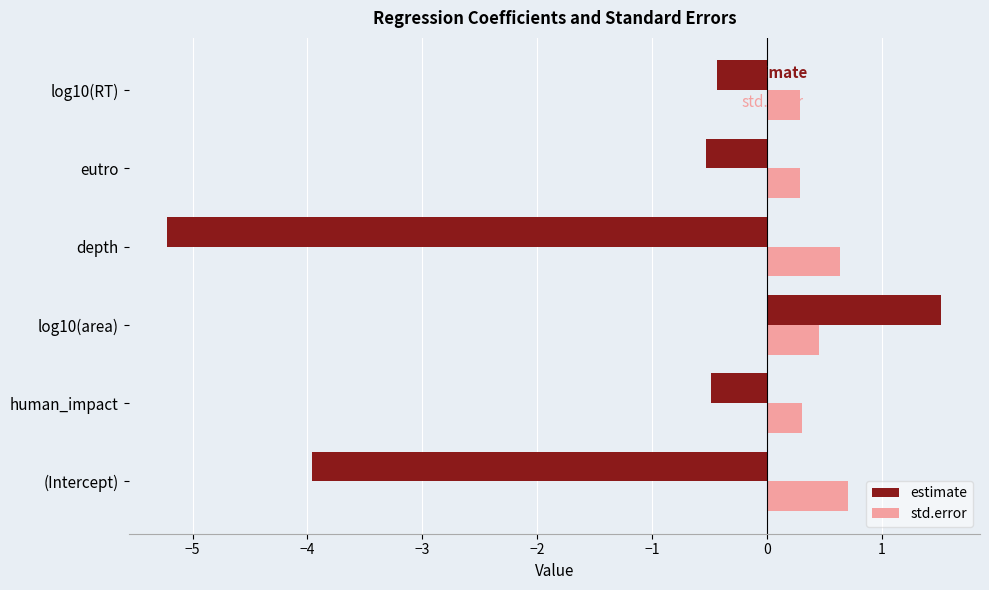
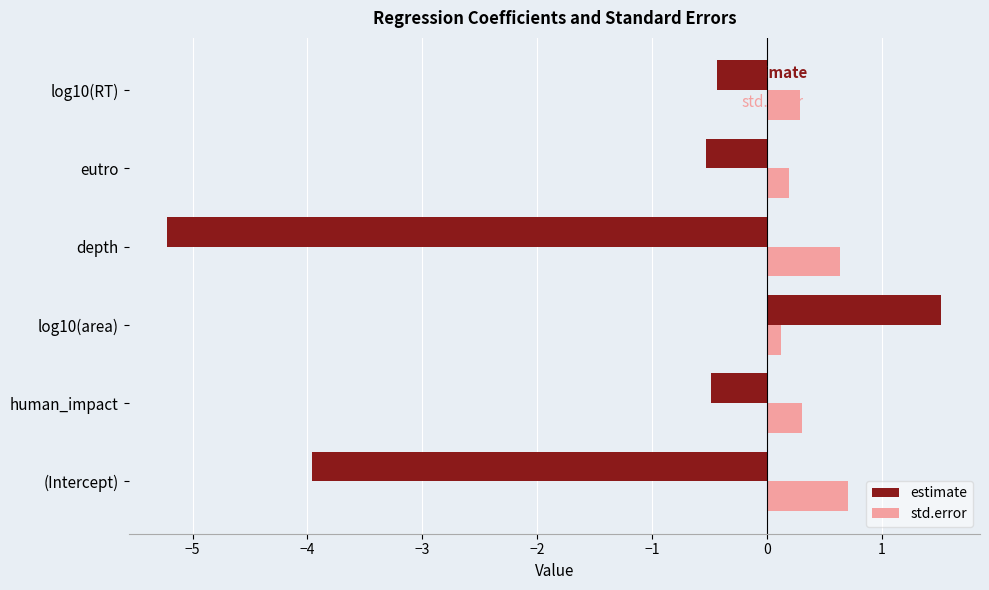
  {
    "estimate": {
      "log10(RT)": -0.44,
      "eutro": -0.53,
      "depth": -5.22,
      "log10(area)": 1.52,
      "human_impact": -0.49,
      "(Intercept)": -3.97
    },
    "std.error": {
      "log10(RT)": 0.29,
-     "eutro": 0.28,
+     "eutro": 0.19,
      "depth": 0.63,
-     "log10(area)": 0.45,
+     "log10(area)": 0.12,
      "human_impact": 0.30,
      "(Intercept)": 0.70
    }
  }
